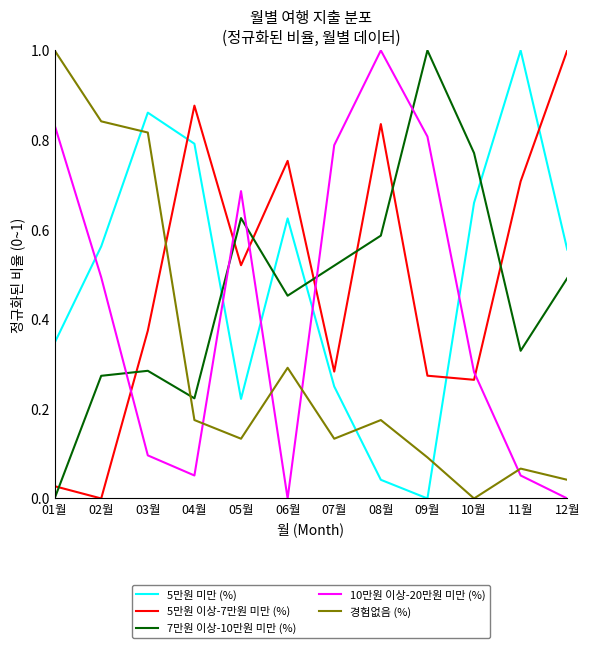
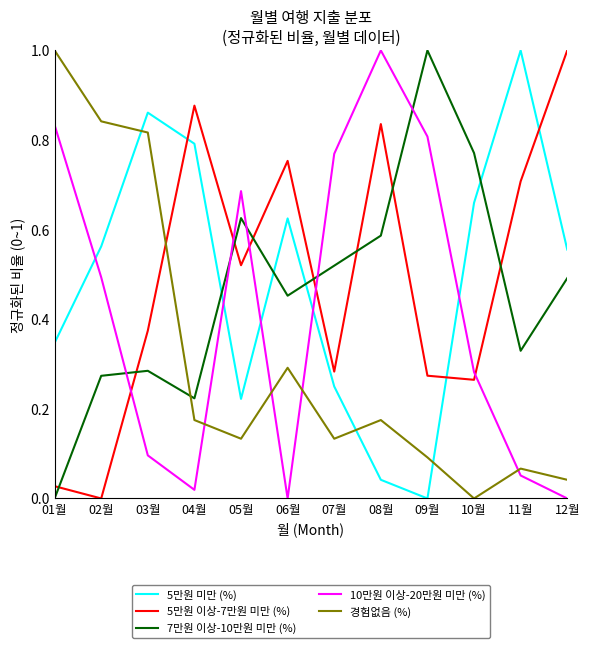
  {
    "5만원 미만 (%)": {
      "01월": 0.35,
      "02월": 0.56,
      "03월": 0.86,
      "04월": 0.79,
      "05월": 0.22,
      "06월": 0.62,
      "07월": 0.25,
      "08월": 0.04,
      "09월": 0.00,
      "10월": 0.66,
      "11월": 1.00,
      "12월": 0.56
    },
    "5만원 이상-7만원 미만 (%)": {
      "01월": 0.03,
      "02월": 0.00,
      "03월": 0.37,
      "04월": 0.88,
      "05월": 0.52,
      "06월": 0.75,
      "07월": 0.28,
      "08월": 0.84,
      "09월": 0.27,
      "10월": 0.26,
      "11월": 0.71,
      "12월": 1.00
    },
    "7만원 이상-10만원 미만 (%)": {
      "01월": 0.00,
      "02월": 0.27,
      "03월": 0.28,
      "04월": 0.22,
      "05월": 0.63,
      "06월": 0.45,
      "07월": 0.52,
      "08월": 0.59,
      "09월": 1.00,
      "10월": 0.77,
      "11월": 0.33,
      "12월": 0.49
    },
    "10만원 이상-20만원 미만 (%)": {
      "01월": 0.83,
      "02월": 0.49,
      "03월": 0.10,
-     "04월": 0.05,
+     "04월": 0.02,
      "05월": 0.69,
      "06월": 0.00,
-     "07월": 0.79,
+     "07월": 0.77,
      "08월": 1.00,
      "09월": 0.81,
      "10월": 0.28,
      "11월": 0.05,
      "12월": 0.00
    },
    "경험없음 (%)": {
      "01월": 1.00,
      "02월": 0.84,
      "03월": 0.82,
      "04월": 0.18,
      "05월": 0.13,
      "06월": 0.29,
      "07월": 0.13,
      "08월": 0.18,
      "09월": 0.09,
      "10월": 0.00,
      "11월": 0.07,
      "12월": 0.04
    }
  }
